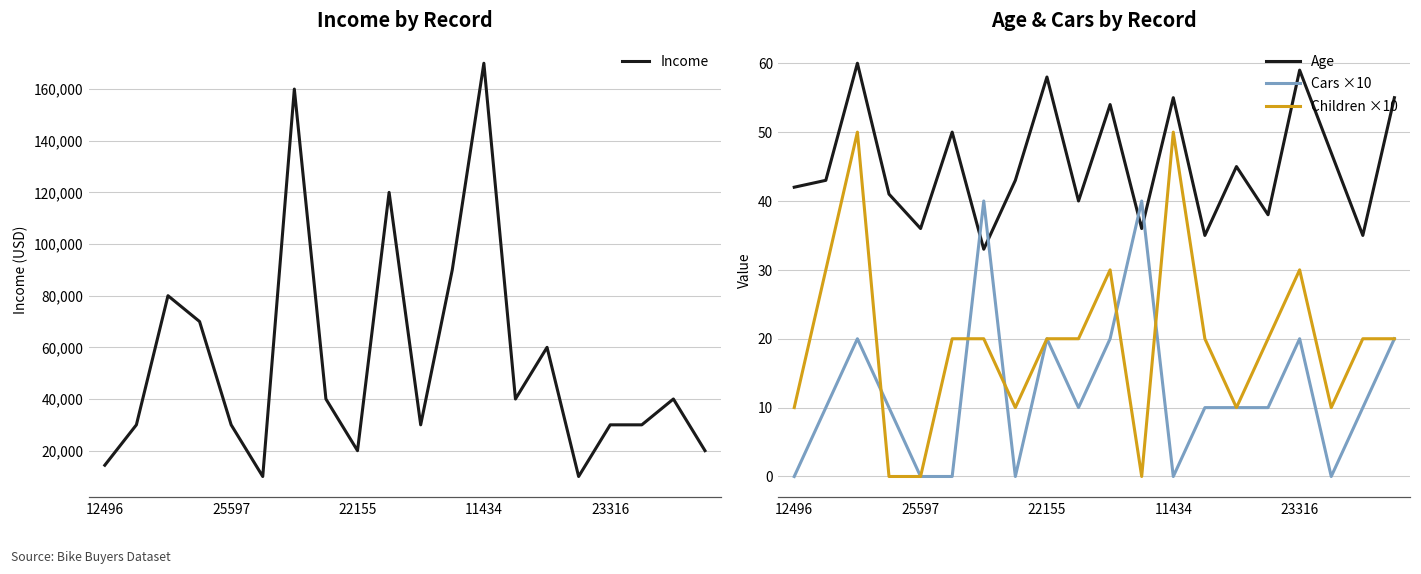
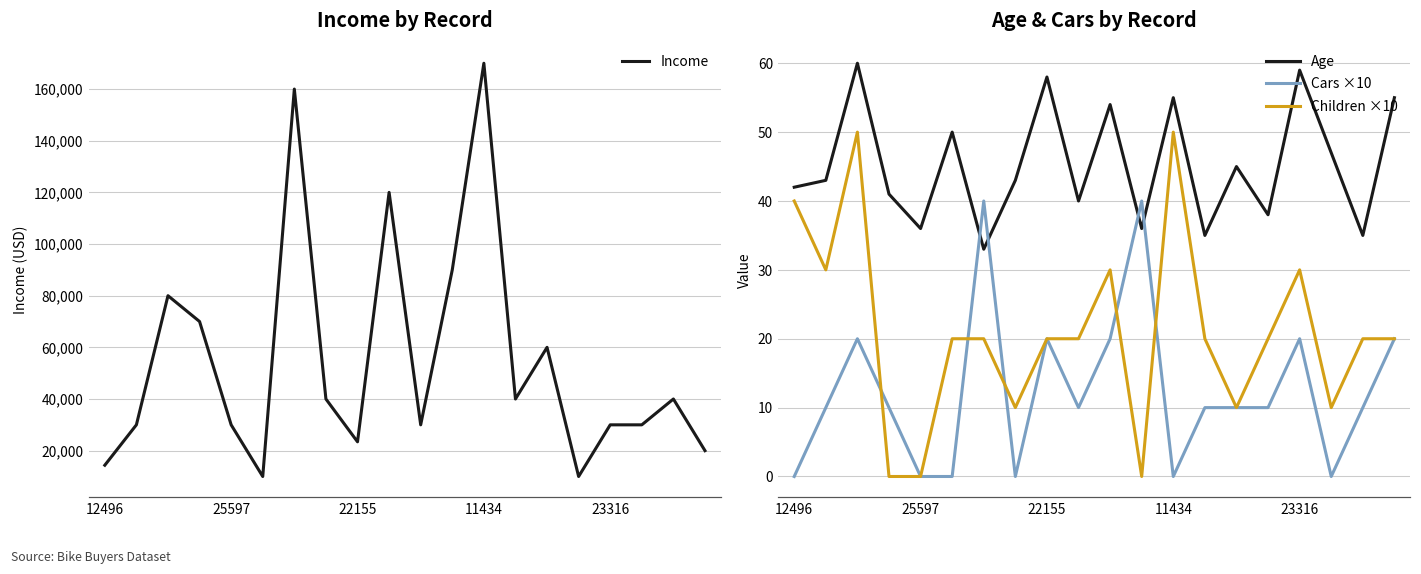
  {
    "Income by Record": {
      "12496": "14,000",
      "25597": "30,000",
-     "22155": "20,000",
+     "22155": "23,000",
      "11434": "170,000",
      "23316": "30,000"
    },
    "Age & Cars by Record": {
      "Age": {
        "12496": "42",
        "25597": "36",
        "22155": "58",
        "11434": "55",
        "23316": "59"
      },
      "Cars ×10": {
        "12496": "0",
        "11434": "0",
        "23316": "20"
      },
      "Children ×10": {
-       "12496": "10",
+       "12496": "40",
        "11434": "50",
        "23316": "30"
      }
    }
  }
